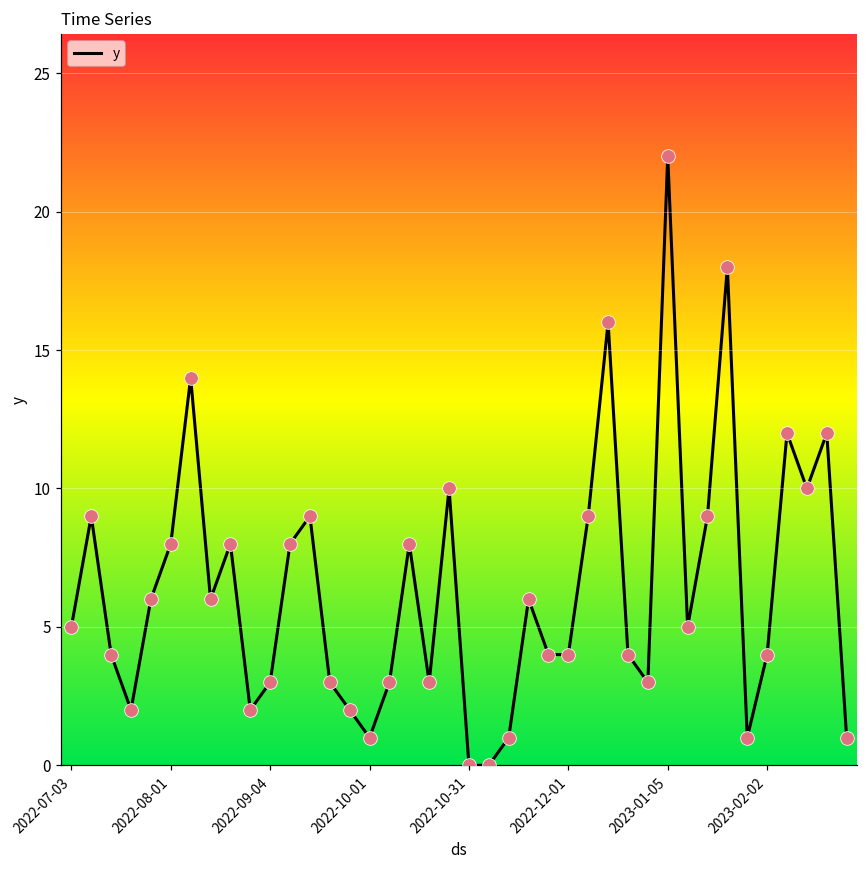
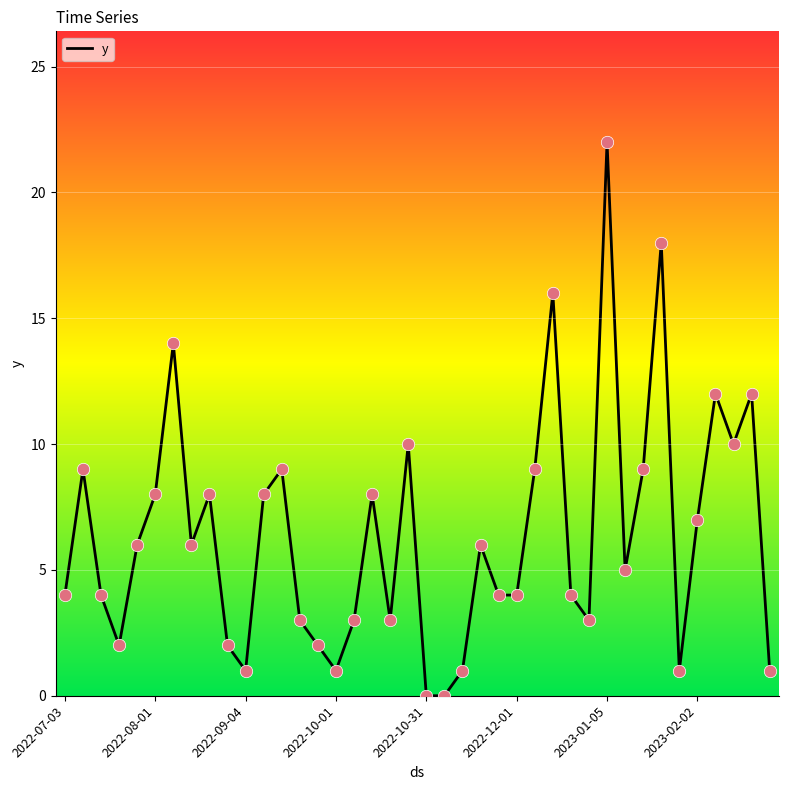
  {
-   "2022-07-03": 5,
+   "2022-07-03": 4,
    "2022-08-01": 8,
-   "2022-09-04": 3,
+   "2022-09-04": 1,
    "2022-10-01": 1,
    "2022-10-31": 0,
    "2022-12-01": 4,
    "2023-01-05": 22,
-   "2023-02-02": 4
+   "2023-02-02": 7
  }
